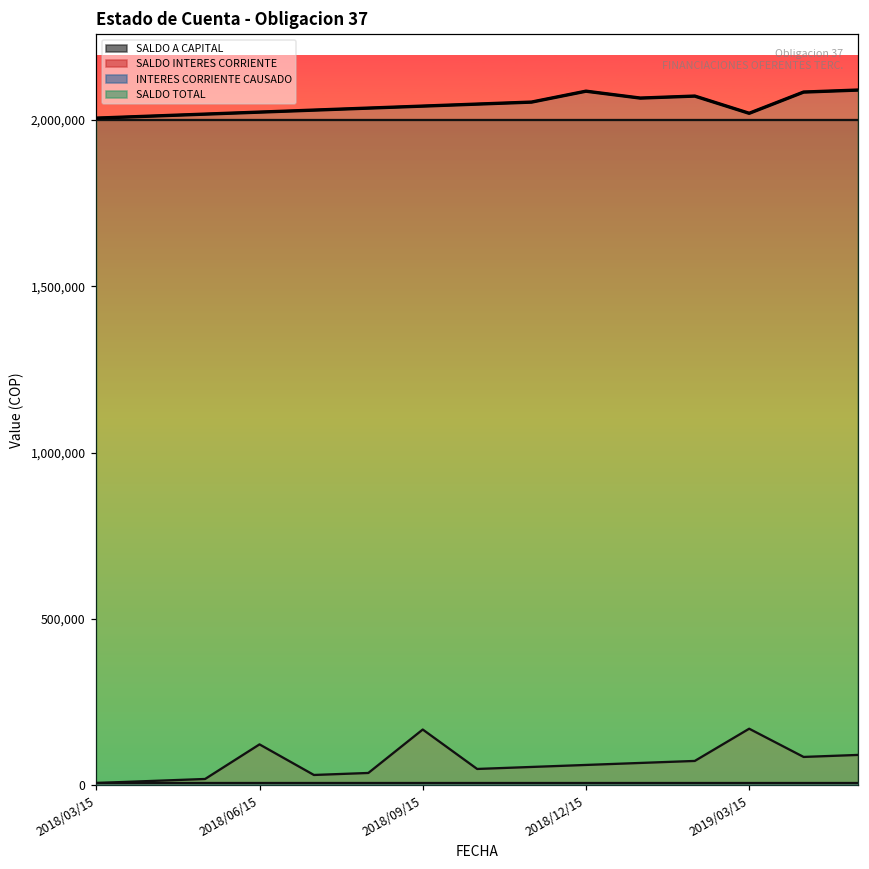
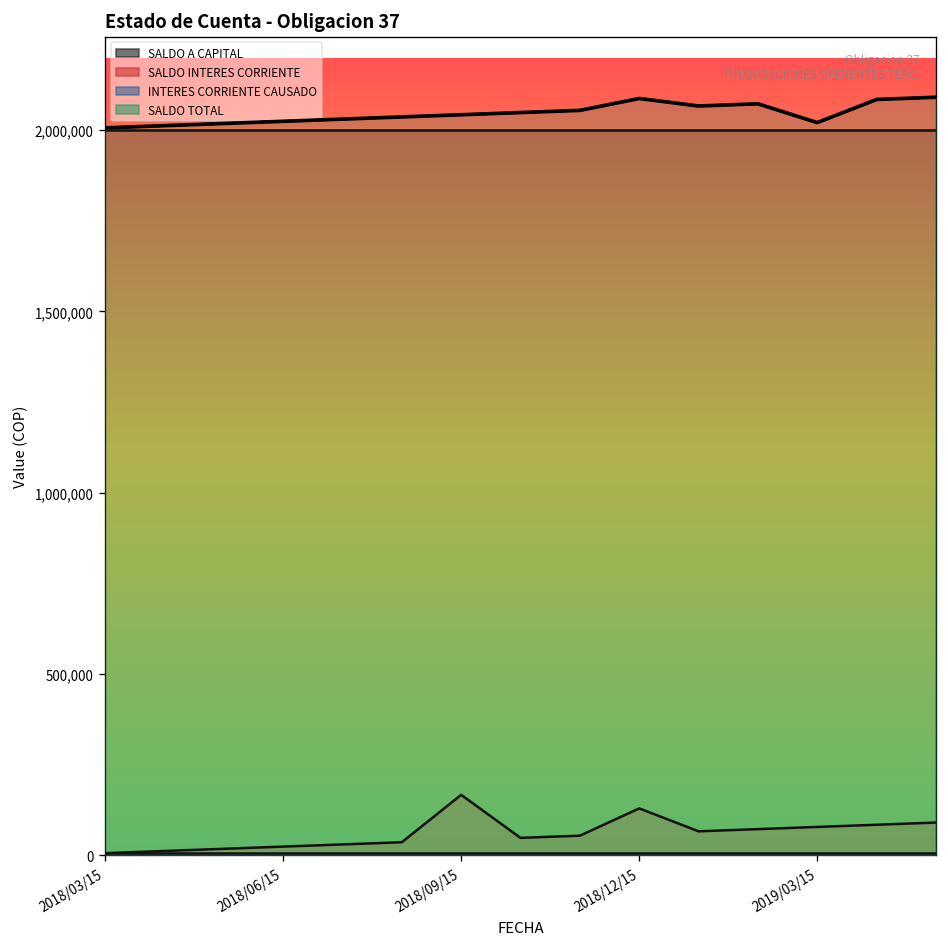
  {
    "SALDO INTERES CORRIENTE": {
-     "2018/06/15": "120,000",
+     "2018/06/15": "20,000",
      "2018/09/15": "170,000",
-     "2018/12/15": "60,000",
-     "2019/03/15": "170,000"
+     "2018/12/15": "130,000",
+     "2019/03/15": "80,000"
    }
  }
